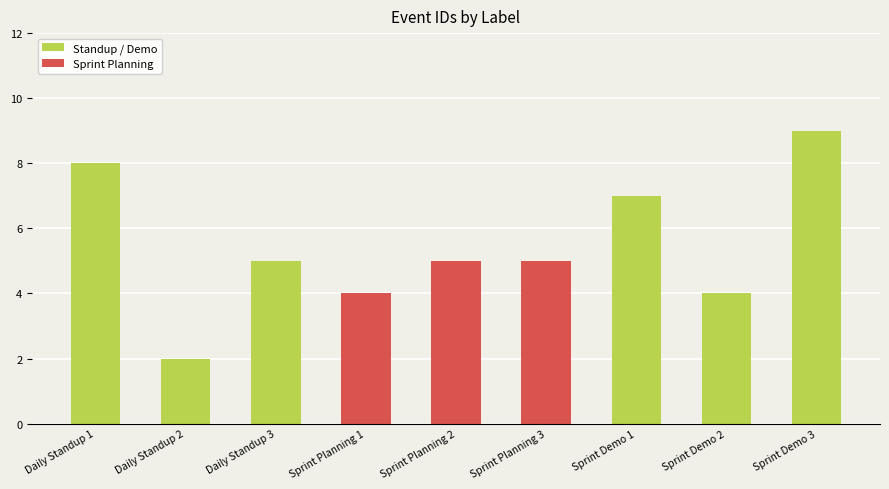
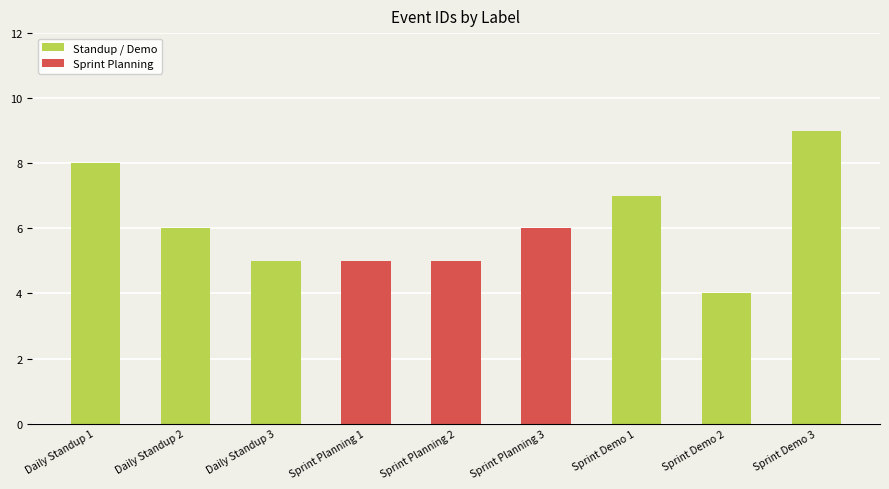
  {
    "Daily Standup 1": 8,
-   "Daily Standup 2": 2,
+   "Daily Standup 2": 6,
    "Daily Standup 3": 5,
-   "Sprint Planning 1": 4,
+   "Sprint Planning 1": 5,
    "Sprint Planning 2": 5,
-   "Sprint Planning 3": 5,
+   "Sprint Planning 3": 6,
    "Sprint Demo 1": 7,
    "Sprint Demo 2": 4,
    "Sprint Demo 3": 9
  }
